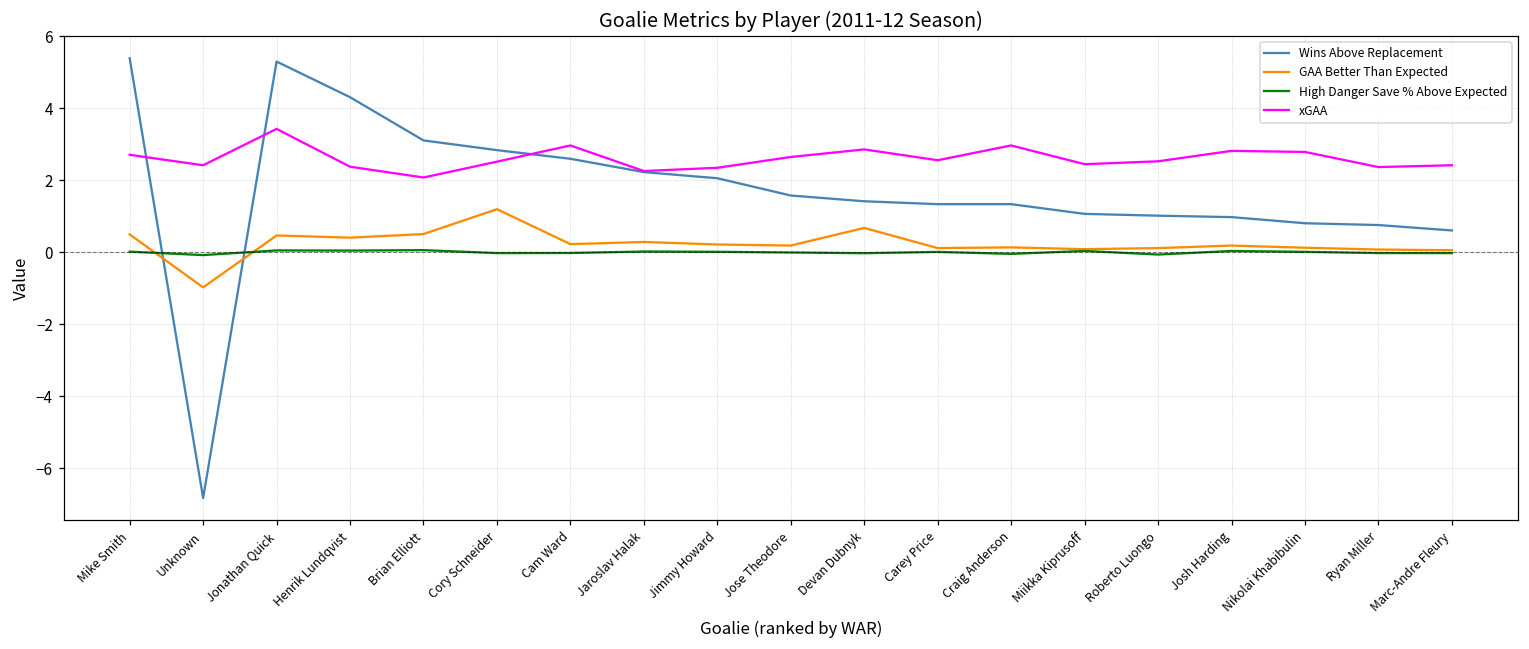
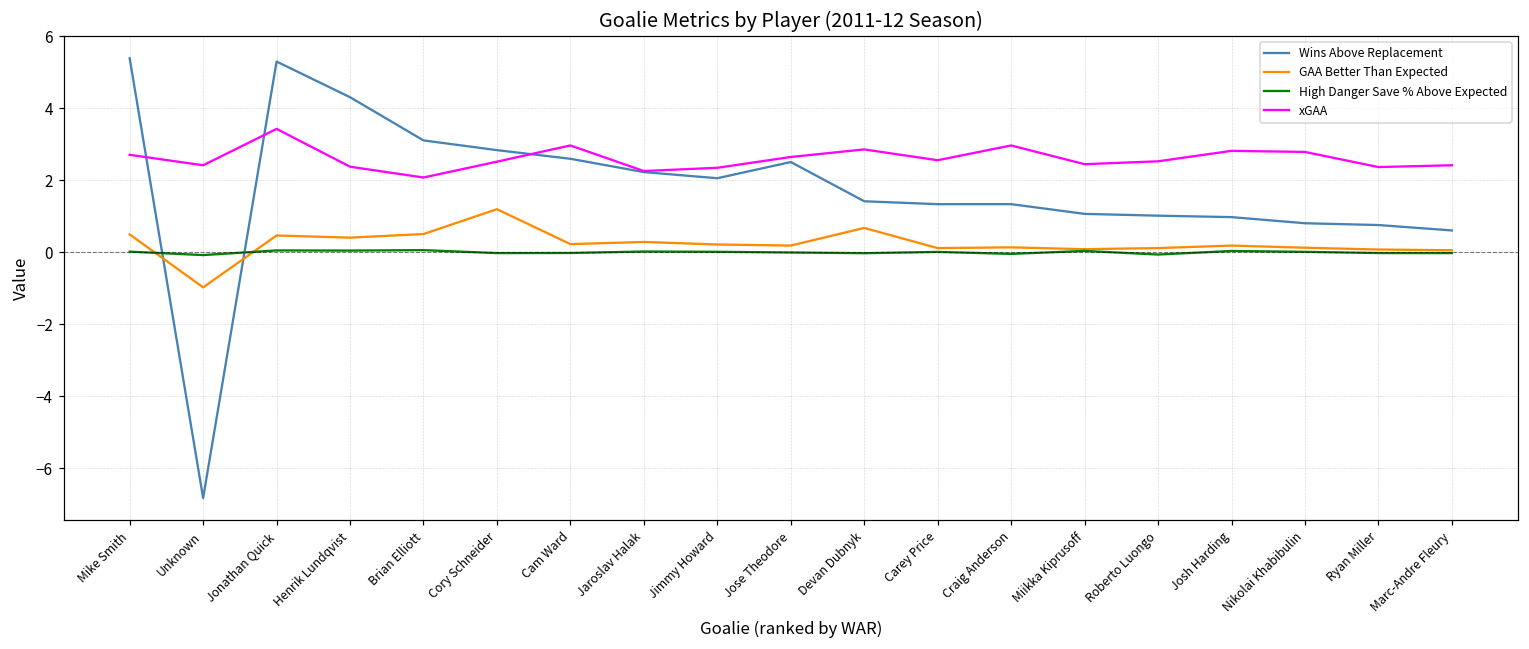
  {
    "Wins Above Replacement": {
      "Mike Smith": 5.4,
      "Unknown": -6.8,
      "Jonathan Quick": 5.3,
      "Henrik Lundqvist": 4.3,
      "Brian Elliott": 3.1,
      "Cory Schneider": 2.8,
      "Cam Ward": 2.6,
      "Jimmy Howard": 2.1,
-     "Jose Theodore": 1.6,
+     "Jose Theodore": 2.5,
      "Devan Dubnyk": 1.4,
      "Carey Price": 1.3,
      "Craig Anderson": 1.3,
      "Miikka Kiprusoff": 1.1,
      "Roberto Luongo": 1.0,
      "Josh Harding": 1.0,
      "Nikolai Khabibulin": 0.8,
      "Ryan Miller": 0.8,
      "Marc-Andre Fleury": 0.6
    },
    "GAA Better Than Expected": {
      "Mike Smith": 0.5,
      "Unknown": -1.0,
      "Jonathan Quick": 0.5,
      "Henrik Lundqvist": 0.4,
      "Brian Elliott": 0.5,
      "Cory Schneider": 1.2,
      "Cam Ward": 0.2,
      "Jaroslav Halak": 0.3,
      "Jimmy Howard": 0.2,
      "Jose Theodore": 0.2,
      "Devan Dubnyk": 0.7,
      "Carey Price": 0.1,
      "Craig Anderson": 0.1,
      "Roberto Luongo": 0.1,
      "Josh Harding": 0.2,
      "Nikolai Khabibulin": 0.1,
      "Ryan Miller": 0.1,
      "Marc-Andre Fleury": 0.1
    },
    "High Danger Save % Above Expected": {
      "Mike Smith": 0.0,
      "Unknown": -0.1,
      "Jonathan Quick": 0.1,
      "Henrik Lundqvist": 0.1,
      "Brian Elliott": 0.1,
      "Cory Schneider": 0.0,
      "Cam Ward": 0.0,
      "Jaroslav Halak": 0.0,
      "Jimmy Howard": 0.0,
      "Jose Theodore": 0.0,
      "Devan Dubnyk": 0.0,
      "Carey Price": 0.0,
      "Craig Anderson": 0.0,
      "Roberto Luongo": -0.1,
      "Josh Harding": 0.0,
      "Nikolai Khabibulin": 0.0,
      "Ryan Miller": 0.0,
      "Marc-Andre Fleury": 0.0
    },
    "xGAA": {
      "Mike Smith": 2.7,
      "Unknown": 2.4,
      "Jonathan Quick": 3.4,
      "Henrik Lundqvist": 2.4,
      "Brian Elliott": 2.1,
      "Cory Schneider": 2.5,
      "Cam Ward": 3.0,
      "Jimmy Howard": 2.4,
      "Jose Theodore": 2.7,
      "Devan Dubnyk": 2.9,
      "Carey Price": 2.6,
      "Craig Anderson": 3.0,
      "Miikka Kiprusoff": 2.5,
      "Roberto Luongo": 2.5,
      "Josh Harding": 2.8,
      "Nikolai Khabibulin": 2.8,
      "Ryan Miller": 2.4,
      "Marc-Andre Fleury": 2.4
    }
  }
